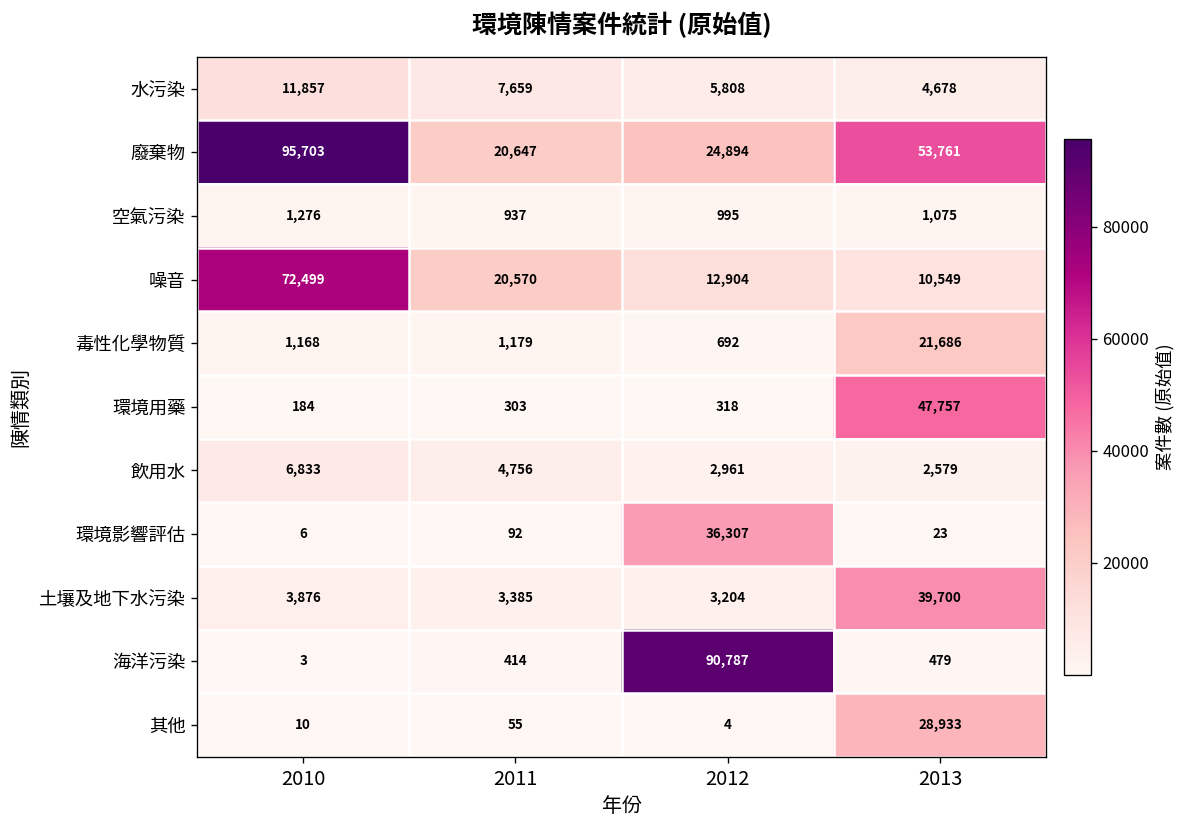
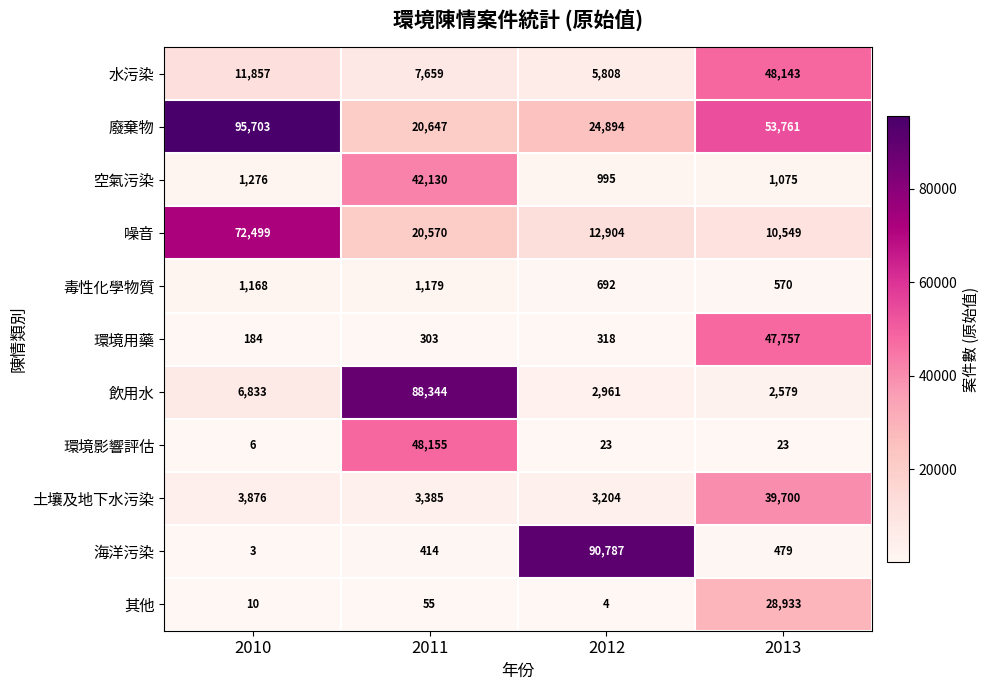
  {
    "水污染": {
      "2010": "11,857",
      "2011": "7,659",
      "2012": "5,808",
-     "2013": "4,678"
+     "2013": "48,143"
    },
    "廢棄物": {
      "2010": "95,703",
      "2011": "20,647",
      "2012": "24,894",
      "2013": "53,761"
    },
    "空氣污染": {
      "2010": "1,276",
-     "2011": "937",
+     "2011": "42,130",
      "2012": "995",
      "2013": "1,075"
    },
    "噪音": {
      "2010": "72,499",
      "2011": "20,570",
      "2012": "12,904",
      "2013": "10,549"
    },
    "毒性化學物質": {
      "2010": "1,168",
      "2011": "1,179",
      "2012": "692",
-     "2013": "21,686"
+     "2013": "570"
    },
    "環境用藥": {
      "2010": "184",
      "2011": "303",
      "2012": "318",
      "2013": "47,757"
    },
    "飲用水": {
      "2010": "6,833",
-     "2011": "4,756",
+     "2011": "88,344",
      "2012": "2,961",
      "2013": "2,579"
    },
    "環境影響評估": {
      "2010": "6",
-     "2011": "92",
-     "2012": "36,307",
+     "2011": "48,155",
+     "2012": "23",
      "2013": "23"
    },
    "土壤及地下水污染": {
      "2010": "3,876",
      "2011": "3,385",
      "2012": "3,204",
      "2013": "39,700"
    },
    "海洋污染": {
      "2010": "3",
      "2011": "414",
      "2012": "90,787",
      "2013": "479"
    },
    "其他": {
      "2010": "10",
      "2011": "55",
      "2012": "4",
      "2013": "28,933"
    }
  }
